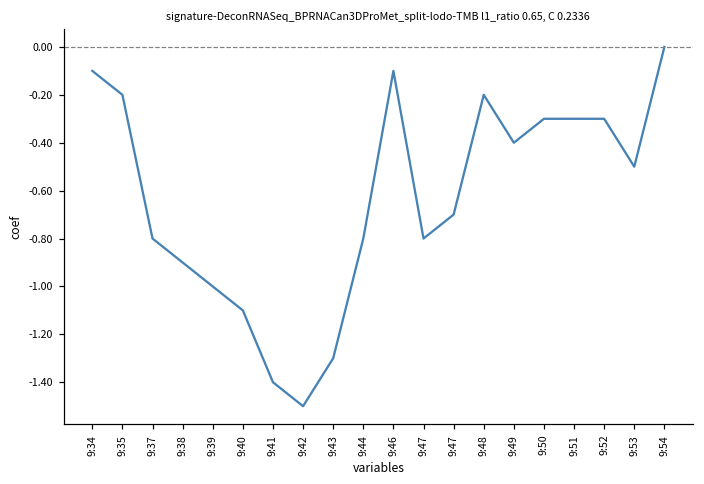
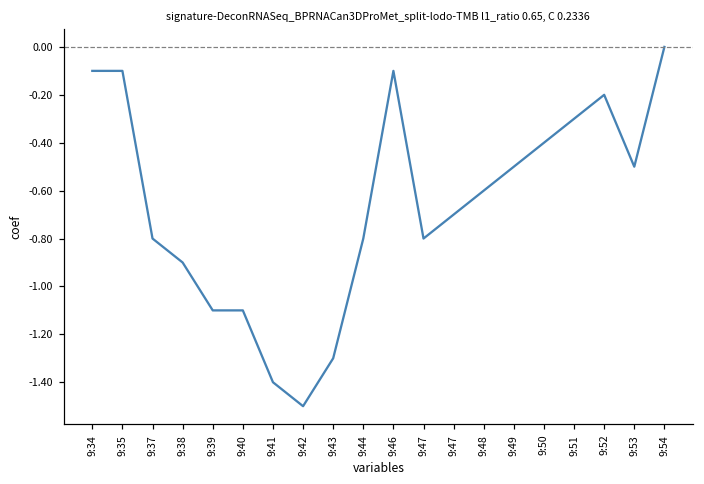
  {
    "9:34": -0.10,
-   "9:35": -0.20,
+   "9:35": -0.10,
    "9:37": -0.80,
    "9:38": -0.90,
-   "9:39": -1.00,
+   "9:39": -1.10,
    "9:40": -1.10,
    "9:41": -1.40,
    "9:42": -1.50,
    "9:43": -1.30,
    "9:44": -0.80,
    "9:46": -0.10,
-   "9:48": -0.20,
-   "9:49": -0.40,
-   "9:50": -0.30,
+   "9:48": -0.60,
+   "9:49": -0.50,
+   "9:50": -0.40,
    "9:51": -0.30,
-   "9:52": -0.30,
+   "9:52": -0.20,
    "9:53": -0.50,
    "9:54": 0.00
  }
